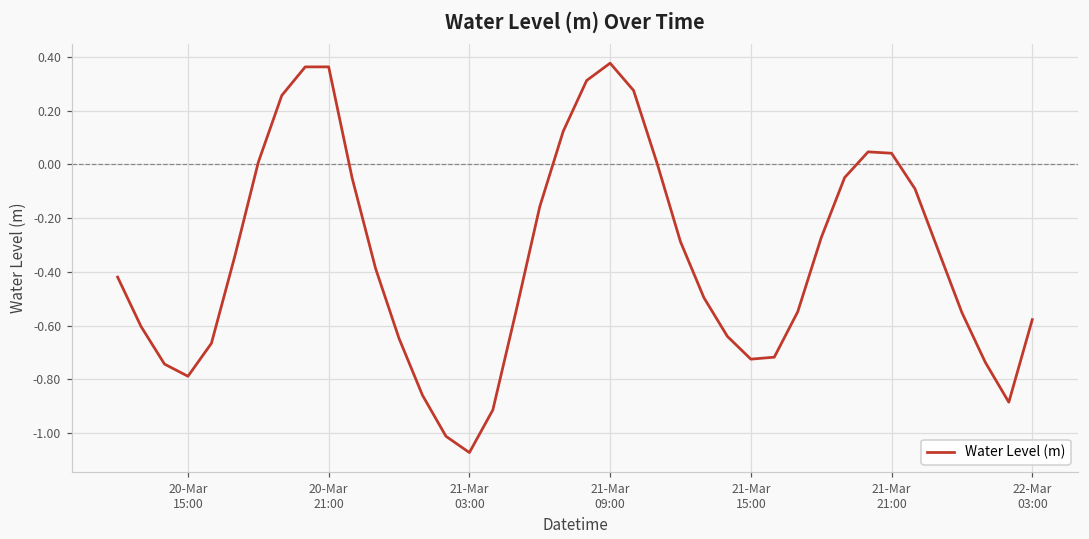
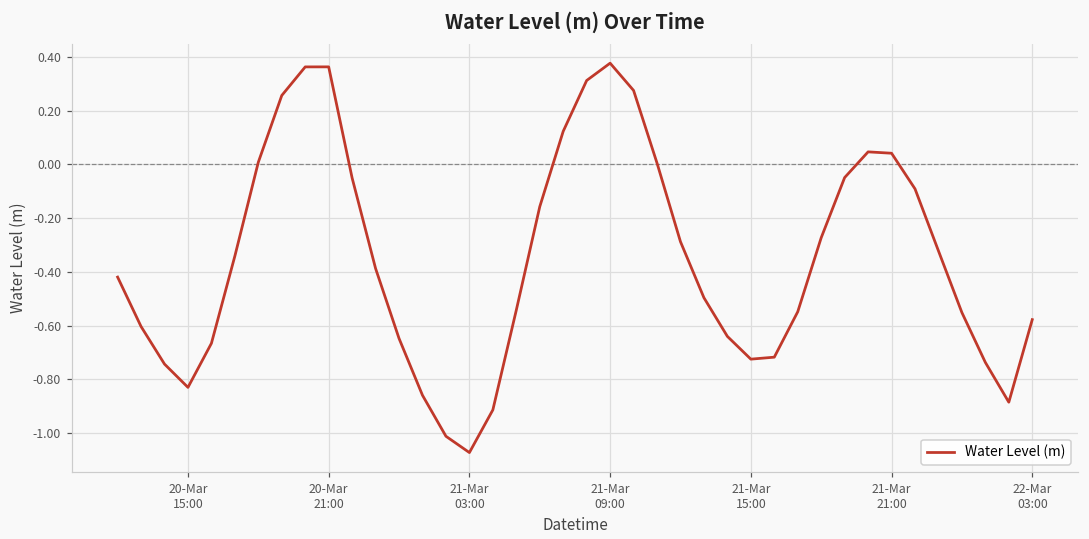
  {
-   "20-Mar 15:00": -0.79,
+   "20-Mar 15:00": -0.83,
    "20-Mar 21:00": 0.36,
    "21-Mar 03:00": -1.07,
    "21-Mar 09:00": 0.38,
    "21-Mar 15:00": -0.72,
    "21-Mar 21:00": 0.04,
    "22-Mar 03:00": -0.58
  }
